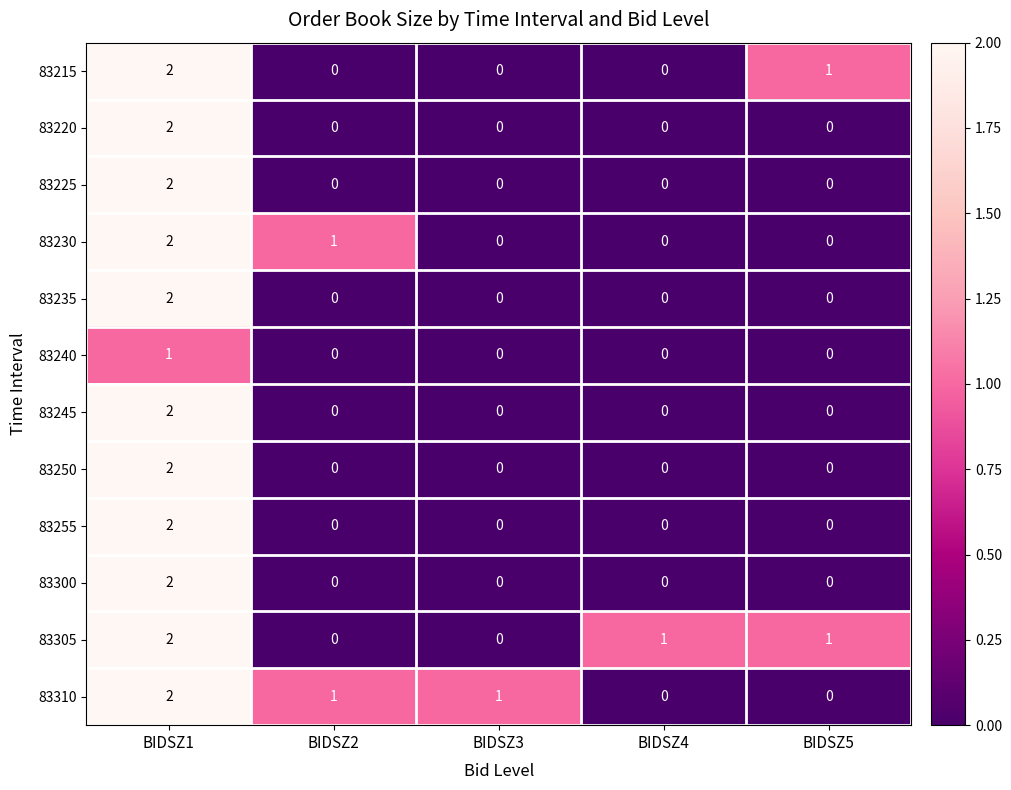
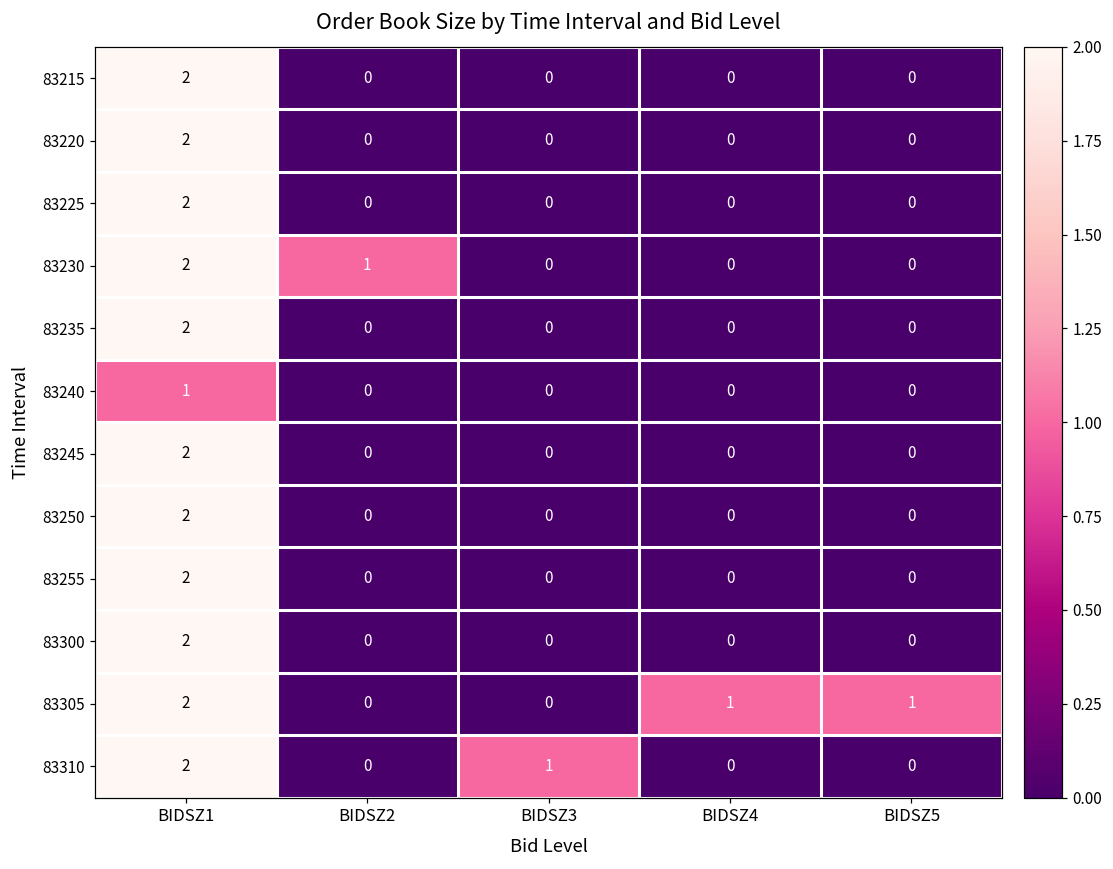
  {
    "83215": {
      "BIDSZ1": 2,
      "BIDSZ2": 0,
      "BIDSZ3": 0,
      "BIDSZ4": 0,
-     "BIDSZ5": 1
+     "BIDSZ5": 0
    },
    "83220": {
      "BIDSZ1": 2,
      "BIDSZ2": 0,
      "BIDSZ3": 0,
      "BIDSZ4": 0,
      "BIDSZ5": 0
    },
    "83225": {
      "BIDSZ1": 2,
      "BIDSZ2": 0,
      "BIDSZ3": 0,
      "BIDSZ4": 0,
      "BIDSZ5": 0
    },
    "83230": {
      "BIDSZ1": 2,
      "BIDSZ2": 1,
      "BIDSZ3": 0,
      "BIDSZ4": 0,
      "BIDSZ5": 0
    },
    "83235": {
      "BIDSZ1": 2,
      "BIDSZ2": 0,
      "BIDSZ3": 0,
      "BIDSZ4": 0,
      "BIDSZ5": 0
    },
    "83240": {
      "BIDSZ1": 1,
      "BIDSZ2": 0,
      "BIDSZ3": 0,
      "BIDSZ4": 0,
      "BIDSZ5": 0
    },
    "83245": {
      "BIDSZ1": 2,
      "BIDSZ2": 0,
      "BIDSZ3": 0,
      "BIDSZ4": 0,
      "BIDSZ5": 0
    },
    "83250": {
      "BIDSZ1": 2,
      "BIDSZ2": 0,
      "BIDSZ3": 0,
      "BIDSZ4": 0,
      "BIDSZ5": 0
    },
    "83255": {
      "BIDSZ1": 2,
      "BIDSZ2": 0,
      "BIDSZ3": 0,
      "BIDSZ4": 0,
      "BIDSZ5": 0
    },
    "83300": {
      "BIDSZ1": 2,
      "BIDSZ2": 0,
      "BIDSZ3": 0,
      "BIDSZ4": 0,
      "BIDSZ5": 0
    },
    "83305": {
      "BIDSZ1": 2,
      "BIDSZ2": 0,
      "BIDSZ3": 0,
      "BIDSZ4": 1,
      "BIDSZ5": 1
    },
    "83310": {
      "BIDSZ1": 2,
-     "BIDSZ2": 1,
+     "BIDSZ2": 0,
      "BIDSZ3": 1,
      "BIDSZ4": 0,
      "BIDSZ5": 0
    }
  }
